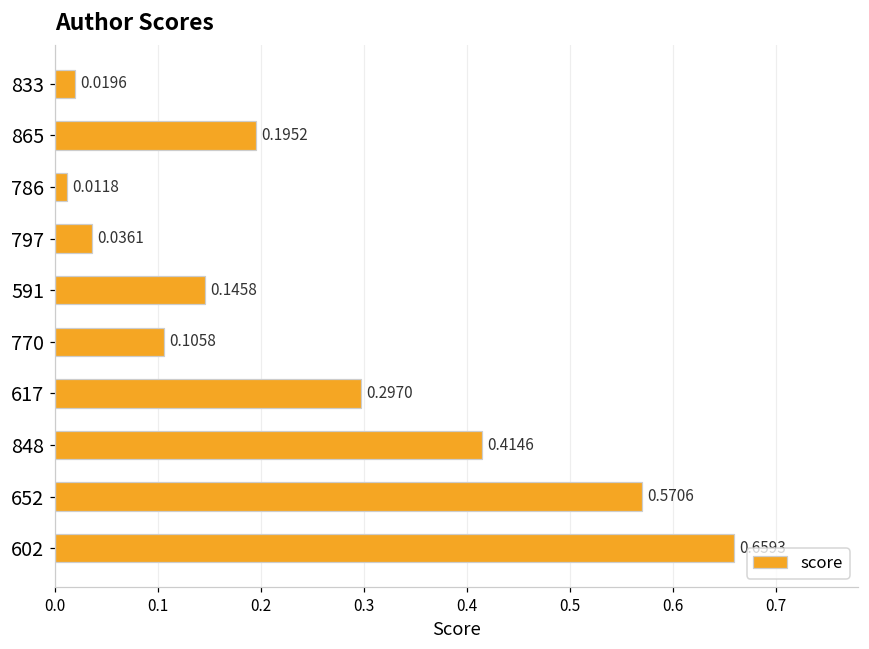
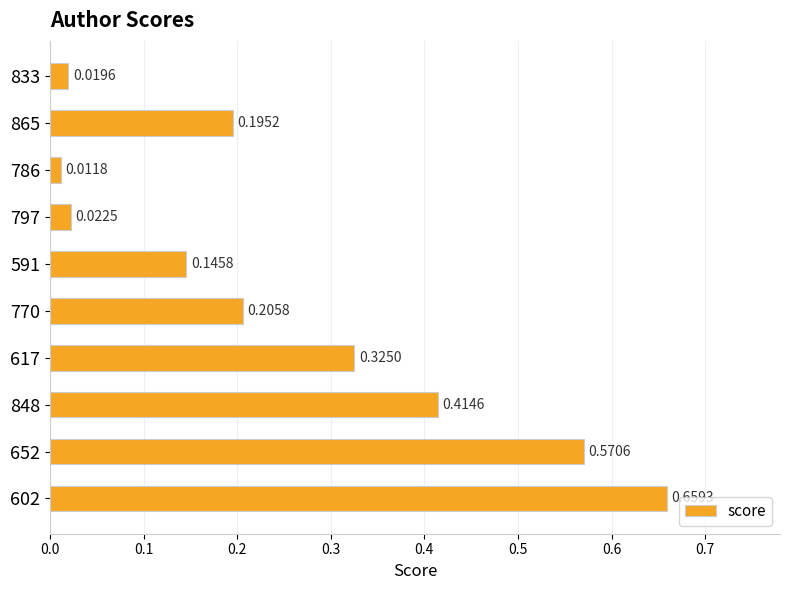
  {
    "833": 0.0196,
    "865": 0.1952,
    "786": 0.0118,
-   "797": 0.0361,
+   "797": 0.0225,
    "591": 0.1458,
-   "770": 0.1058,
-   "617": 0.2970,
+   "770": 0.2058,
+   "617": 0.3250,
    "848": 0.4146,
    "652": 0.5706
  }
